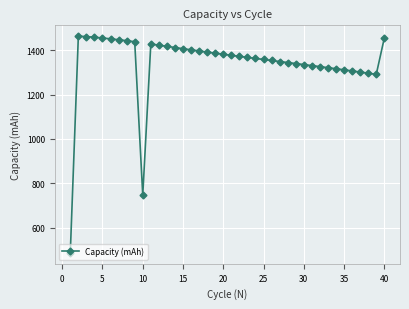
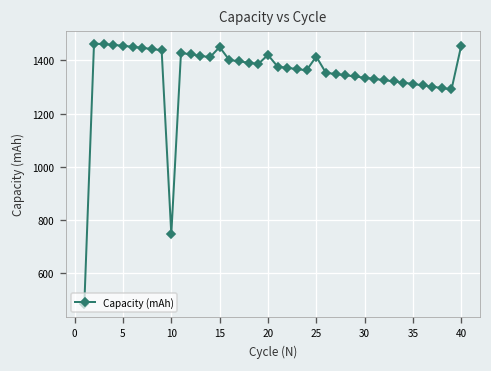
  {
    "5": 1450,
    "10": 750,
-   "15": 1410,
-   "20": 1380,
-   "25": 1360,
+   "15": 1450,
+   "20": 1420,
+   "25": 1410,
    "30": 1340,
    "35": 1310,
    "40": 1450
  }
